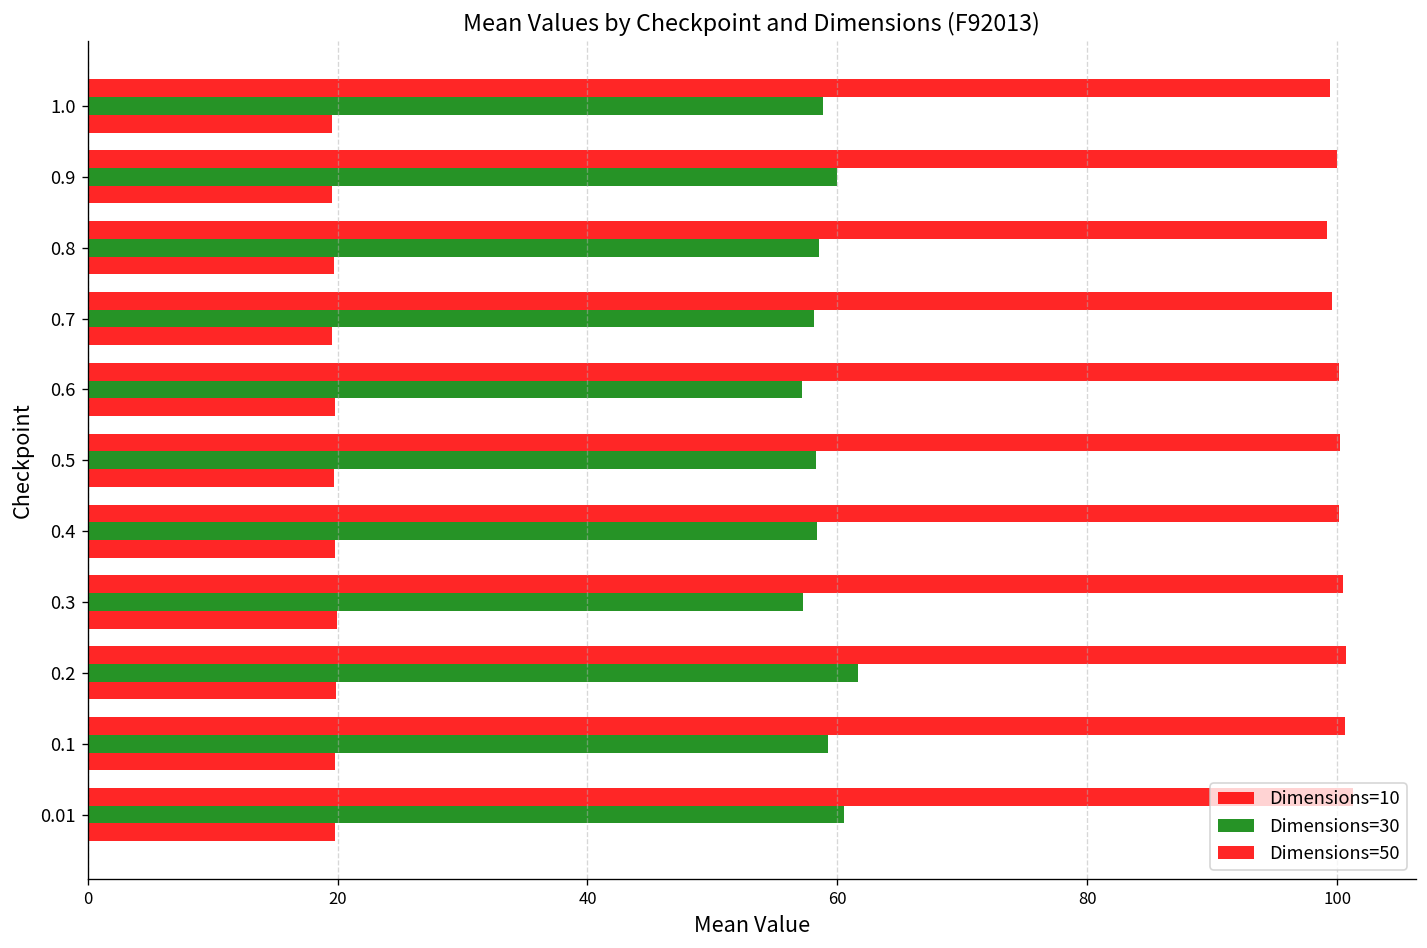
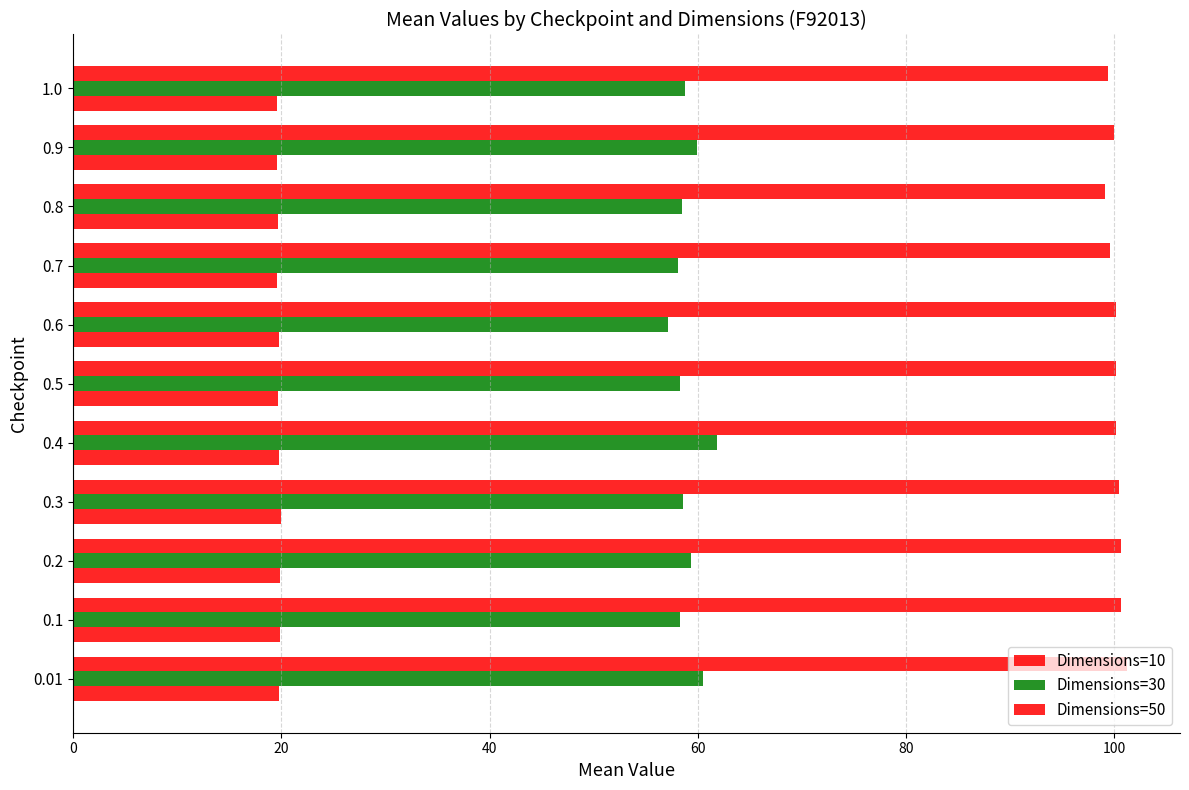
  {
    "Dimensions=30": {
      "1.0": 58.8,
      "0.9": 59.9,
      "0.8": 58.5,
      "0.7": 58.1,
      "0.6": 57.2,
      "0.5": 58.2,
-     "0.4": 58.4,
-     "0.3": 57.3,
-     "0.2": 61.7,
-     "0.1": 59.3,
+     "0.4": 61.9,
+     "0.3": 58.6,
+     "0.2": 59.3,
+     "0.1": 58.3,
      "0.01": 60.5
    }
  }
